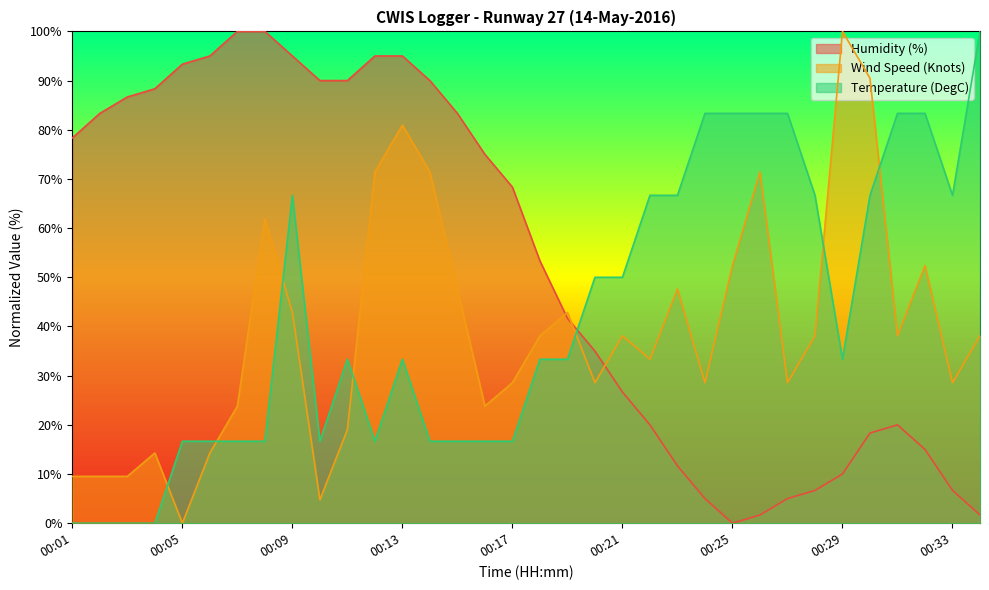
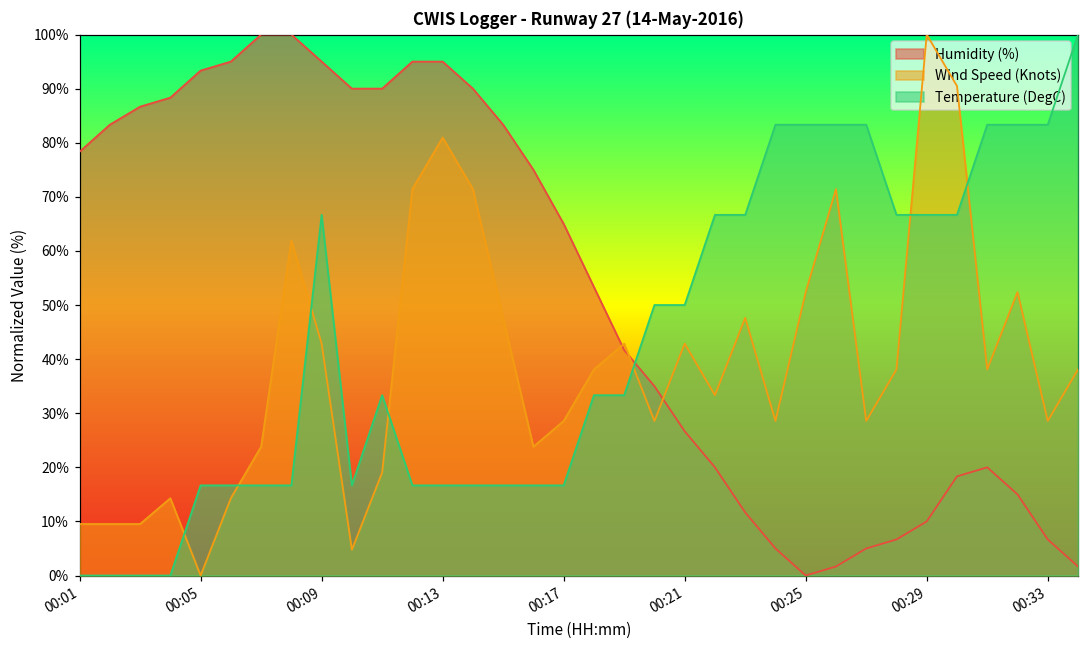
  {
    "Humidity (%)": {
      "00:01": "78%",
      "00:05": "93%",
      "00:09": "95%",
      "00:13": "95%",
-     "00:17": "68%",
+     "00:17": "65%",
      "00:21": "27%",
      "00:25": "0%",
      "00:29": "10%",
      "00:33": "7%"
    },
    "Wind Speed (Knots)": {
      "00:01": "10%",
      "00:05": "0%",
      "00:09": "43%",
      "00:13": "81%",
      "00:17": "29%",
-     "00:21": "38%",
+     "00:21": "43%",
      "00:25": "52%",
      "00:29": "100%",
      "00:33": "29%"
    },
    "Temperature (DegC)": {
      "00:01": "0%",
      "00:05": "17%",
      "00:09": "67%",
-     "00:13": "33%",
+     "00:13": "17%",
      "00:17": "17%",
      "00:21": "50%",
      "00:25": "83%",
-     "00:29": "33%",
-     "00:33": "67%"
+     "00:29": "67%",
+     "00:33": "83%"
    }
  }
